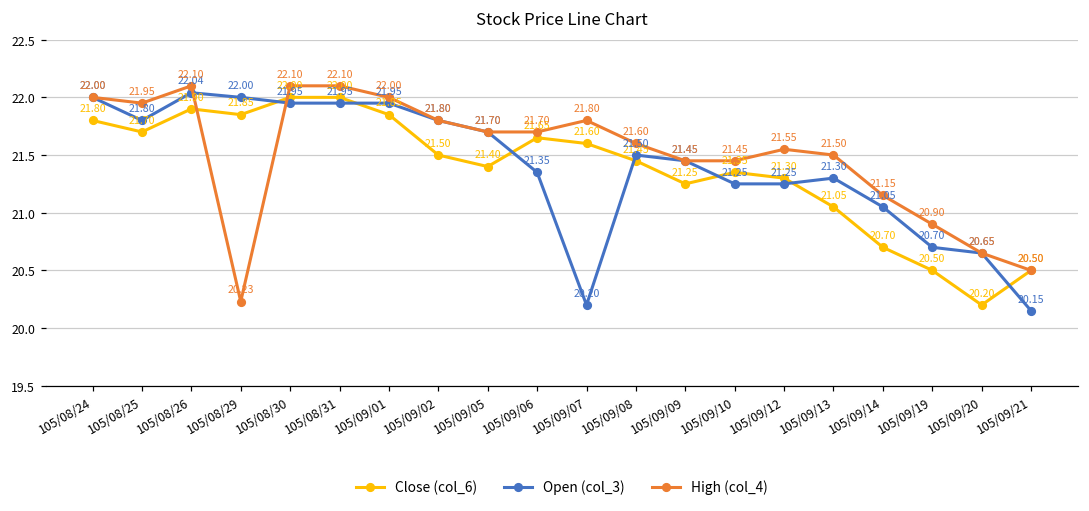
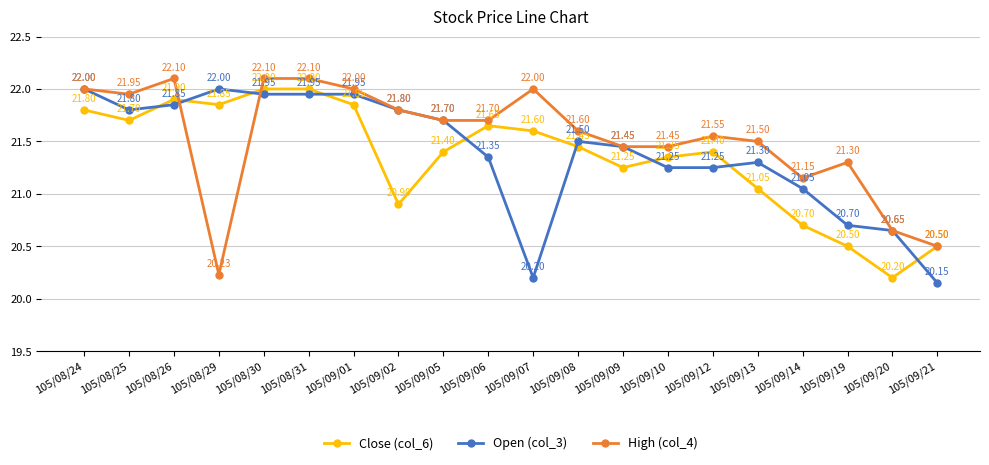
  {
    "Close (col_6)": {
      "105/08/24": 21.80,
-     "105/09/02": 21.50,
+     "105/09/02": 20.90,
      "105/09/05": 21.40,
      "105/09/07": 21.60,
      "105/09/09": 21.25,
-     "105/09/12": 21.30,
+     "105/09/12": 21.40,
      "105/09/13": 21.05,
      "105/09/14": 20.70,
      "105/09/19": 20.50,
      "105/09/20": 20.20
    },
    "Open (col_3)": {
-     "105/08/26": 22.04,
+     "105/08/26": 21.85,
      "105/08/29": 22.00,
      "105/09/06": 21.35,
      "105/09/07": 20.20,
      "105/09/13": 21.30,
      "105/09/19": 20.70,
      "105/09/21": 20.15
    },
    "High (col_4)": {
      "105/08/25": 21.95,
      "105/08/26": 22.10,
      "105/08/29": 20.23,
      "105/08/30": 22.10,
      "105/08/31": 22.10,
-     "105/09/07": 21.80,
+     "105/09/07": 22.00,
      "105/09/08": 21.60,
      "105/09/10": 21.45,
      "105/09/12": 21.55,
      "105/09/13": 21.50,
      "105/09/14": 21.15,
-     "105/09/19": 20.90
+     "105/09/19": 21.30
    }
  }
